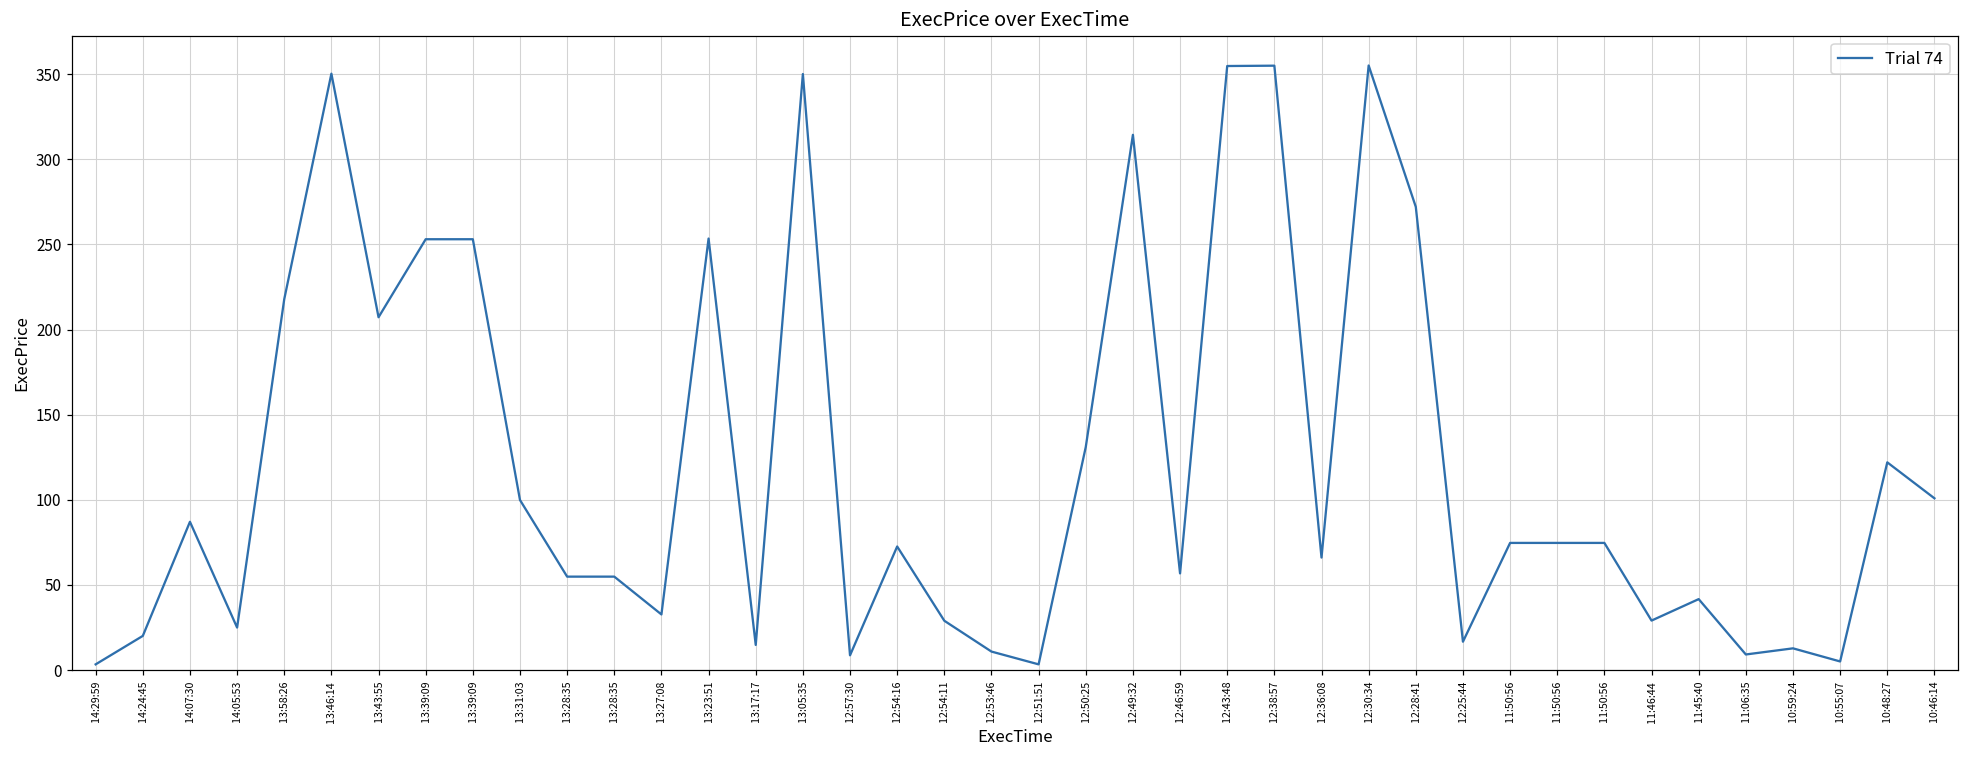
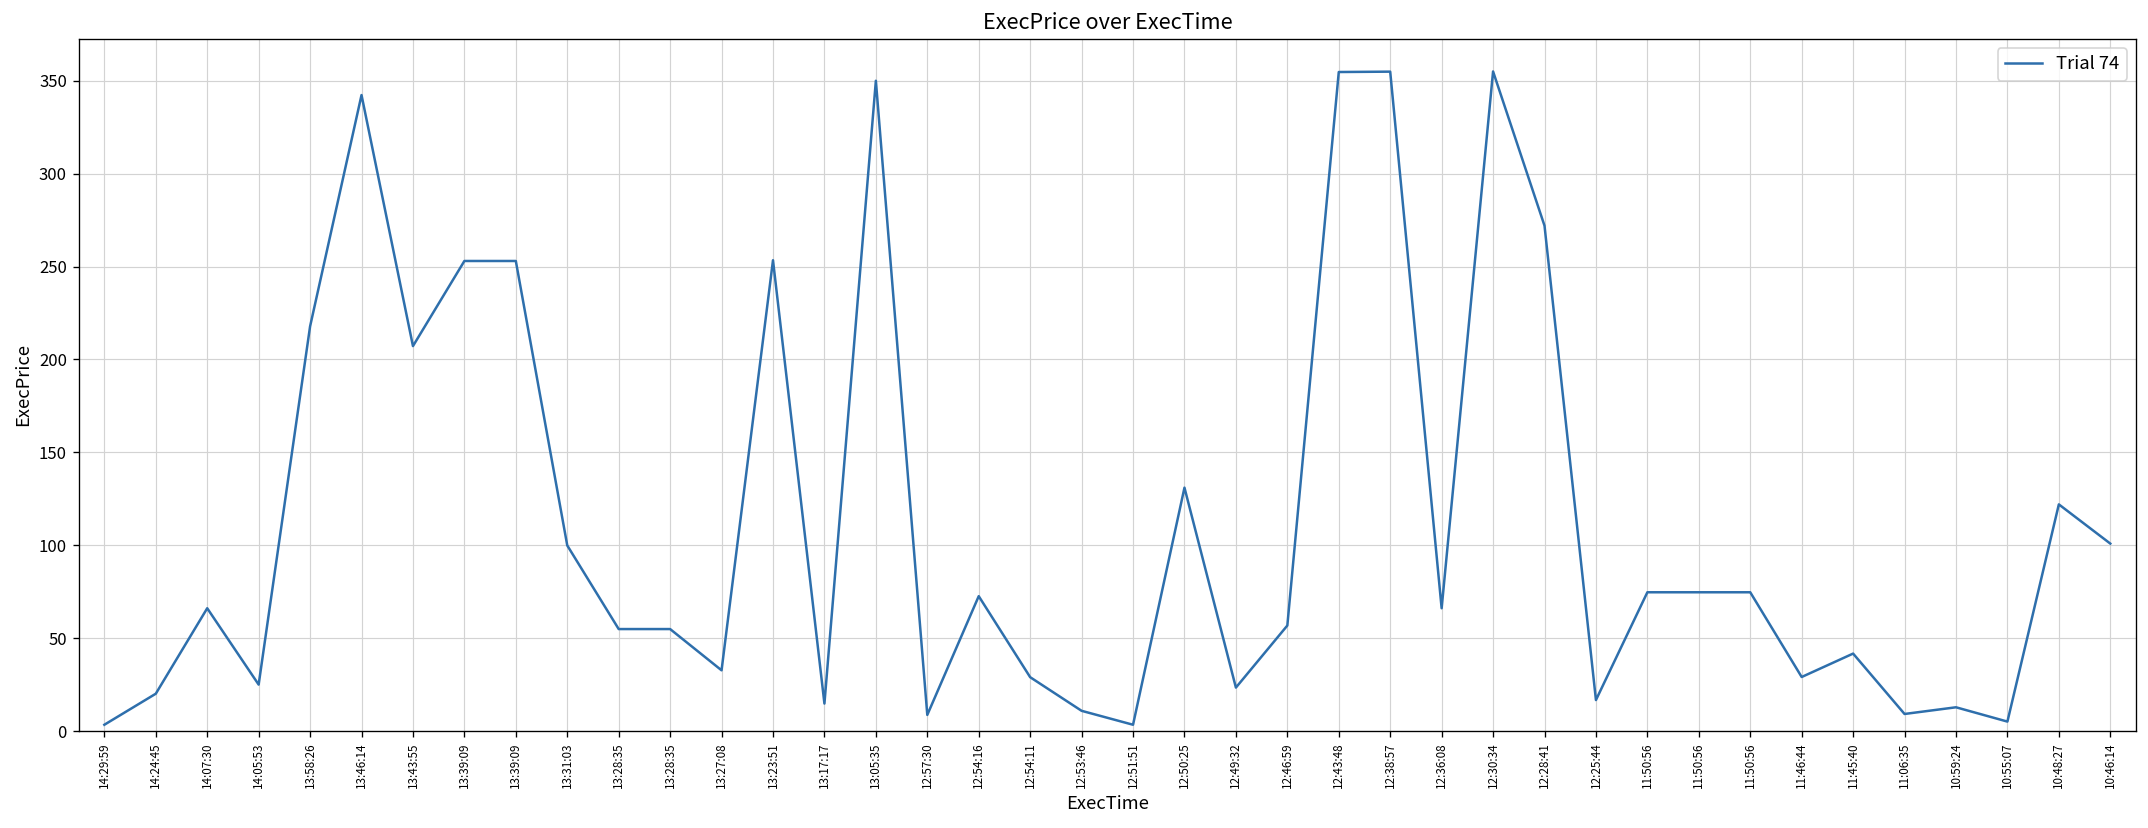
  {
    "14:29:59": 3,
    "14:24:45": 20,
-   "14:07:30": 87,
+   "14:07:30": 66,
    "14:05:53": 25,
    "13:58:26": 218,
-   "13:46:14": 350,
+   "13:46:14": 342,
    "13:43:55": 207,
    "13:31:03": 100,
    "13:27:08": 33,
    "13:23:51": 253,
    "13:17:17": 15,
    "13:05:35": 350,
    "12:57:30": 9,
    "12:54:16": 73,
    "12:54:11": 29,
    "12:53:46": 11,
    "12:51:51": 3,
    "12:50:25": 131,
-   "12:49:32": 314,
+   "12:49:32": 23,
    "12:46:59": 57,
    "12:43:48": 355,
    "12:38:57": 355,
    "12:36:08": 66,
    "12:30:34": 355,
    "12:28:41": 272,
    "12:25:44": 17,
    "11:46:44": 29,
    "11:45:40": 42,
    "11:06:35": 9,
    "10:59:24": 13,
    "10:55:07": 5,
    "10:48:27": 122,
    "10:46:14": 101
  }
